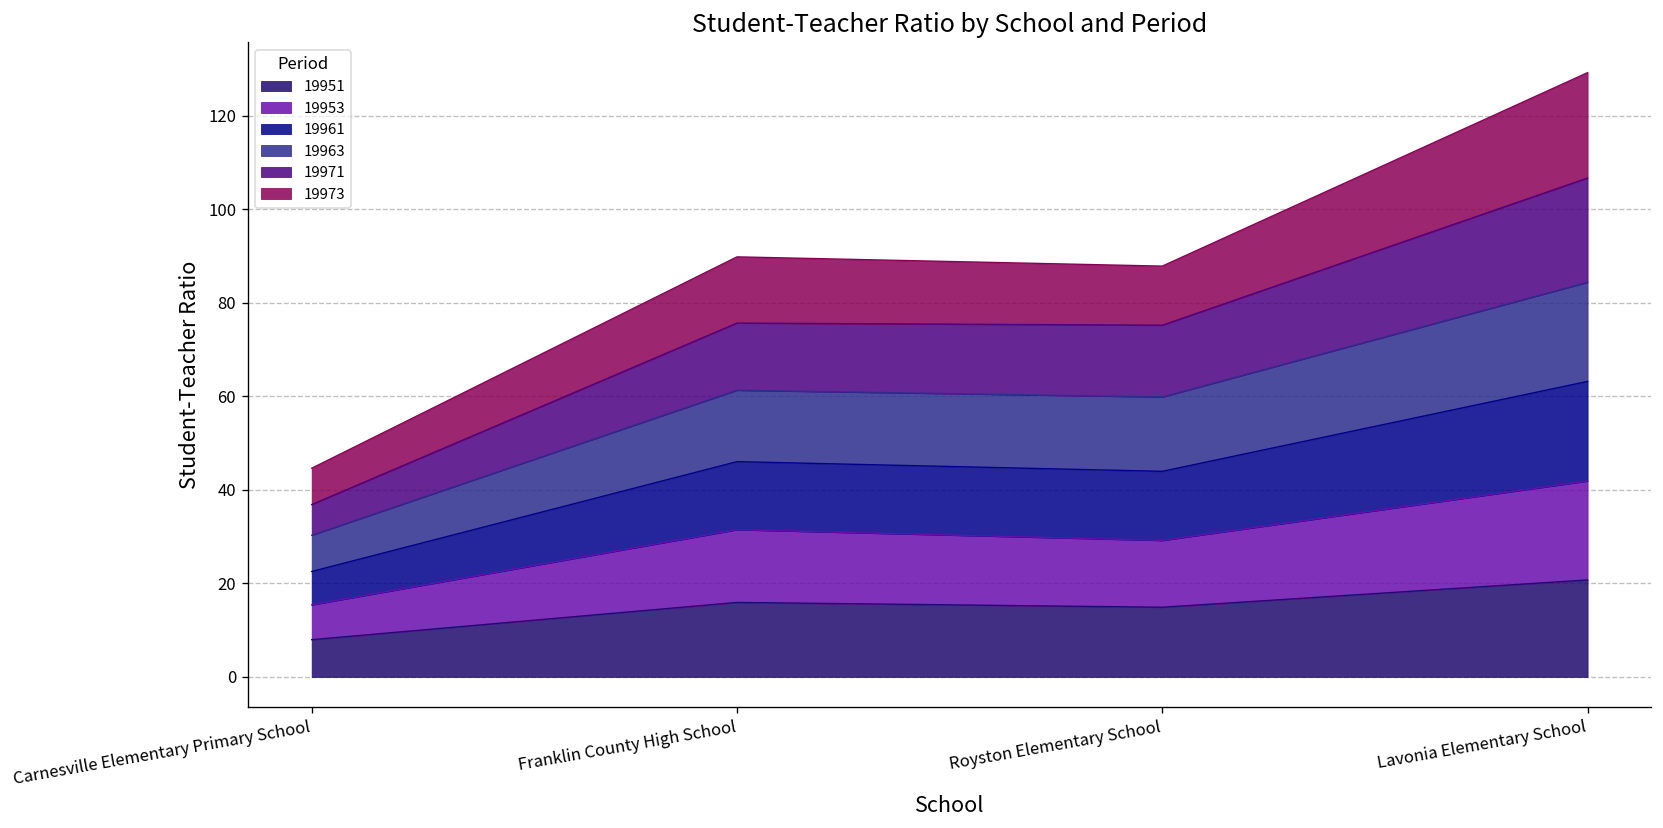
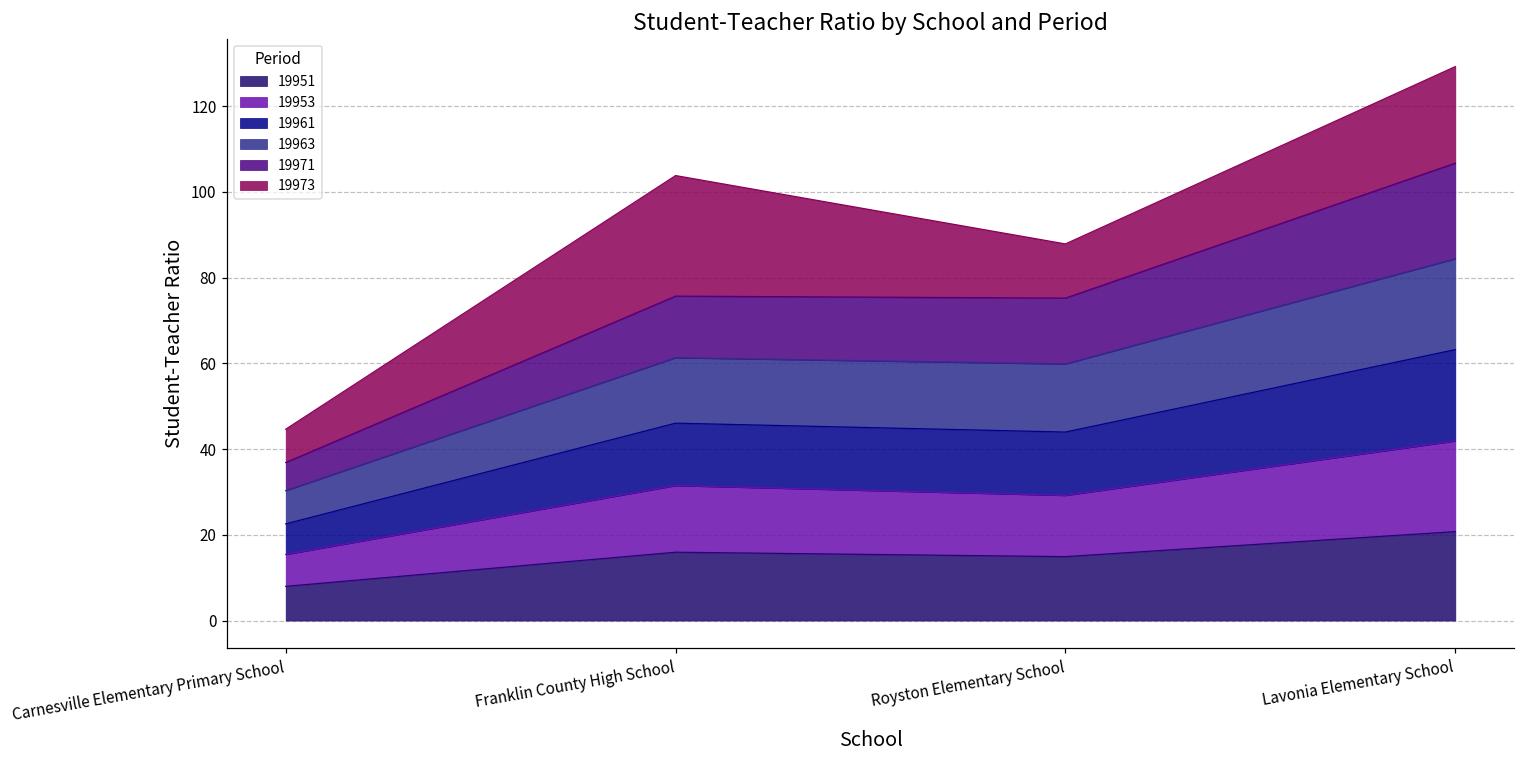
  {
    "19973": {
      "Carnesville Elementary Primary School": 8,
-     "Franklin County High School": 14,
+     "Franklin County High School": 28,
      "Royston Elementary School": 13,
      "Lavonia Elementary School": 23
    }
  }
